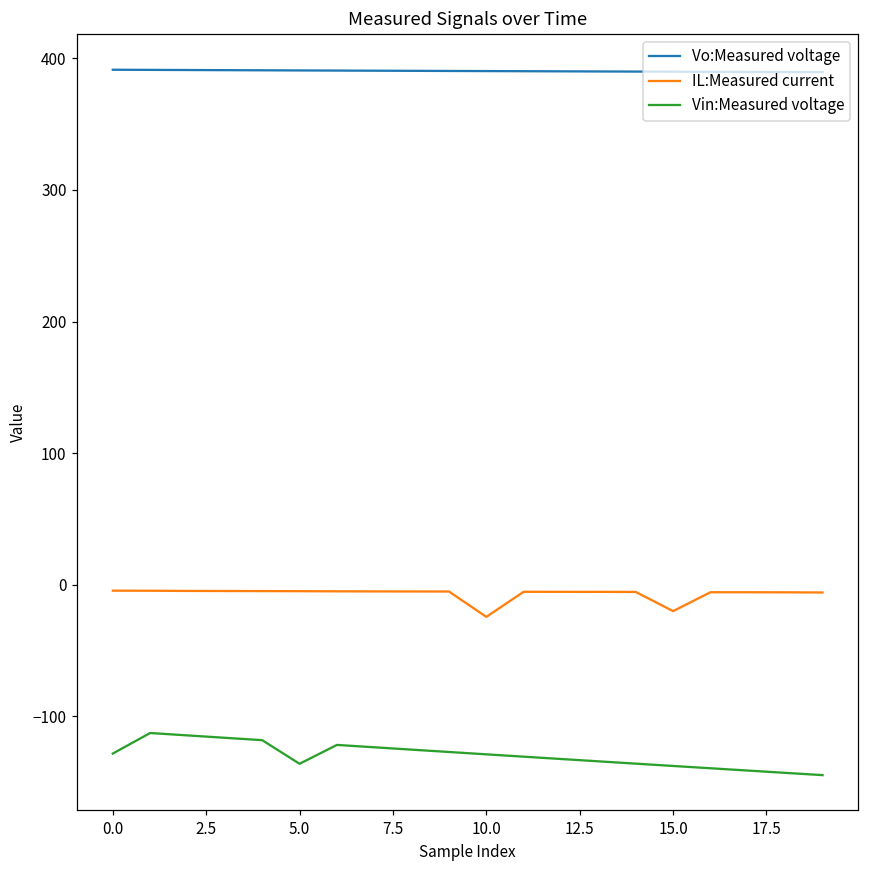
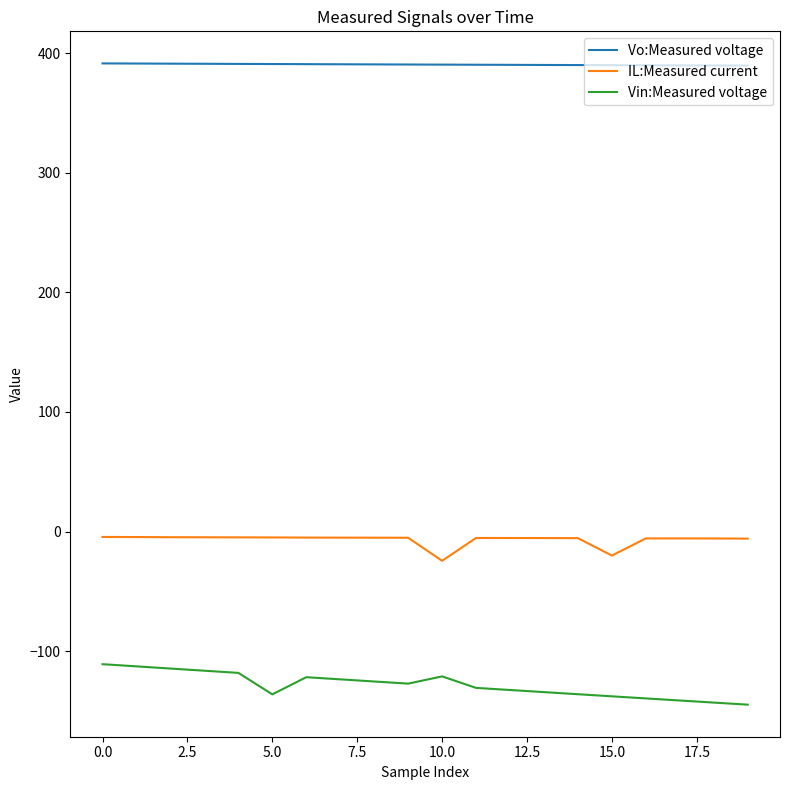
  {
    "Vo:Measured voltage": {
      "0.0": 391,
      "5.0": 391,
      "10.0": 390
    },
    "IL:Measured current": {
      "0.0": -5,
      "5.0": -5,
      "10.0": -24,
      "15.0": -20
    },
    "Vin:Measured voltage": {
-     "0.0": -128,
+     "0.0": -111,
      "5.0": -136,
-     "10.0": -129,
+     "10.0": -121,
      "15.0": -138
    }
  }
